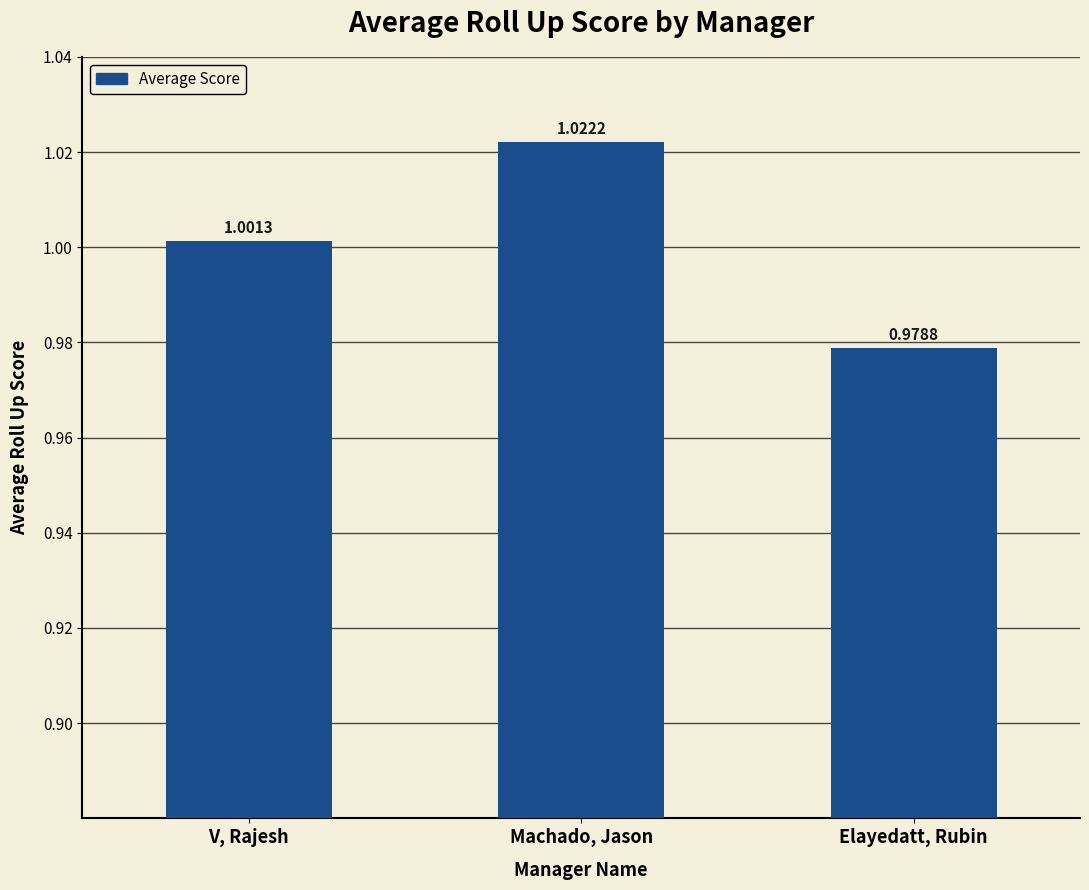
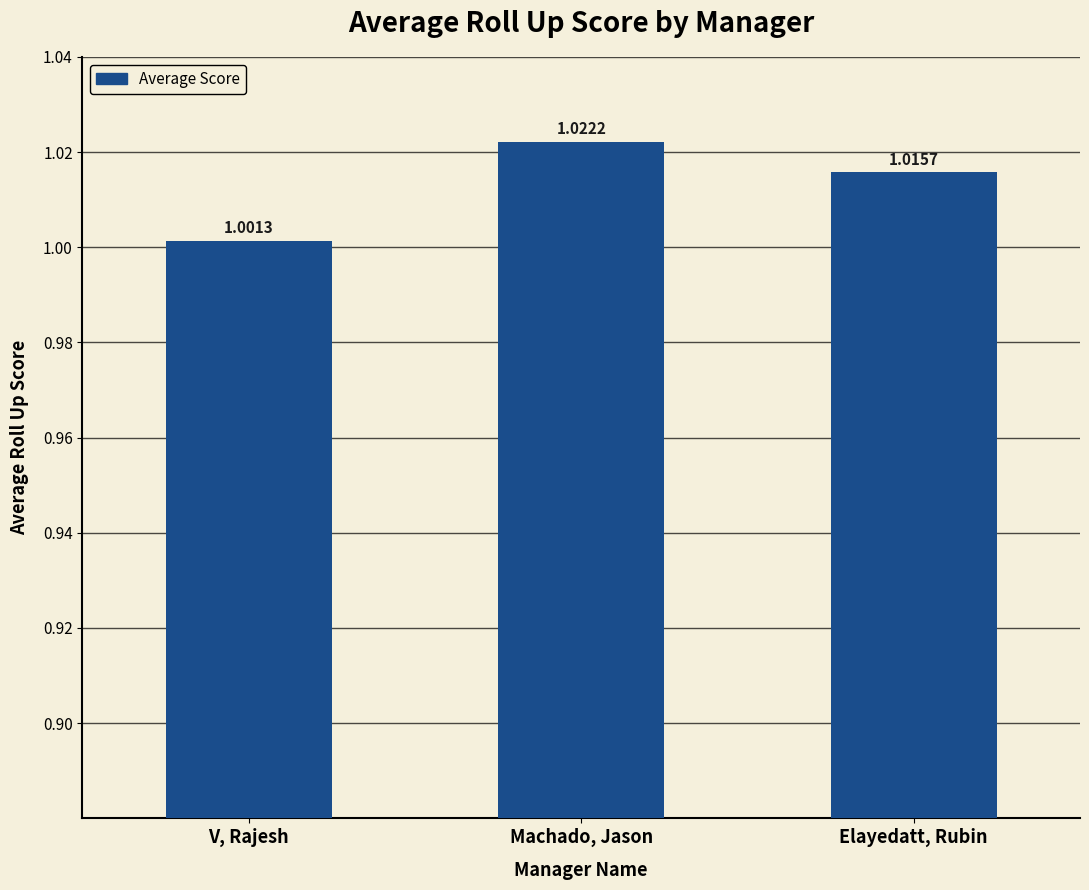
  {
    "V, Rajesh": 1.0013,
    "Machado, Jason": 1.0222,
-   "Elayedatt, Rubin": 0.9788
+   "Elayedatt, Rubin": 1.0157
  }
